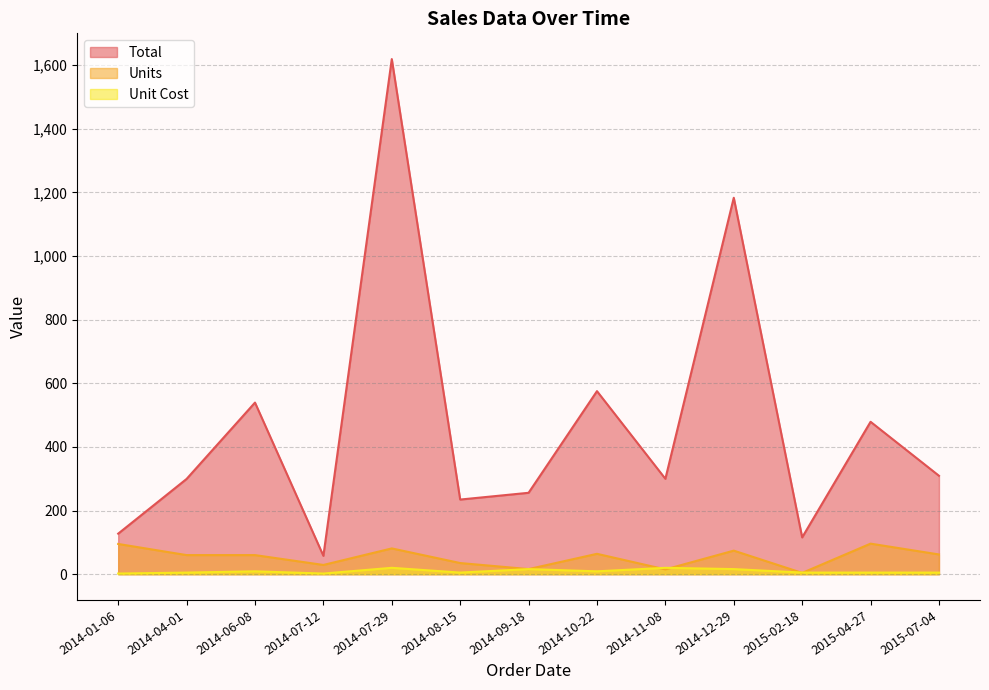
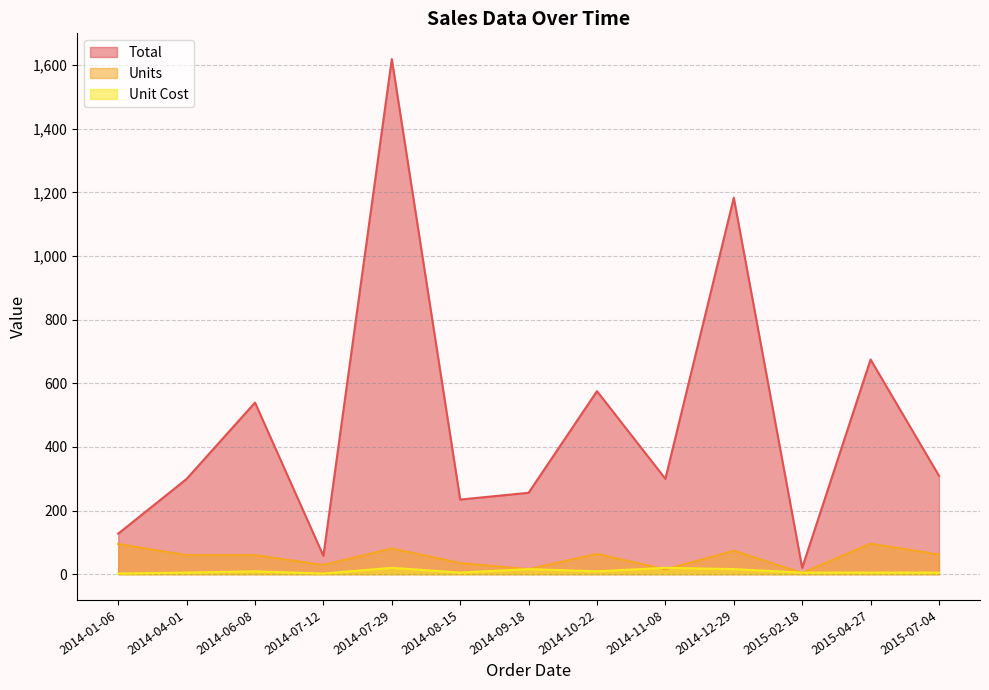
  {
    "Total": {
      "2014-01-06": "130",
      "2014-04-01": "300",
      "2014-06-08": "540",
      "2014-07-12": "60",
      "2014-07-29": "1,620",
      "2014-08-15": "230",
      "2014-09-18": "260",
      "2014-10-22": "580",
      "2014-11-08": "300",
      "2014-12-29": "1,180",
-     "2015-02-18": "120",
-     "2015-04-27": "480",
+     "2015-02-18": "20",
+     "2015-04-27": "670",
      "2015-07-04": "310"
    }
  }
